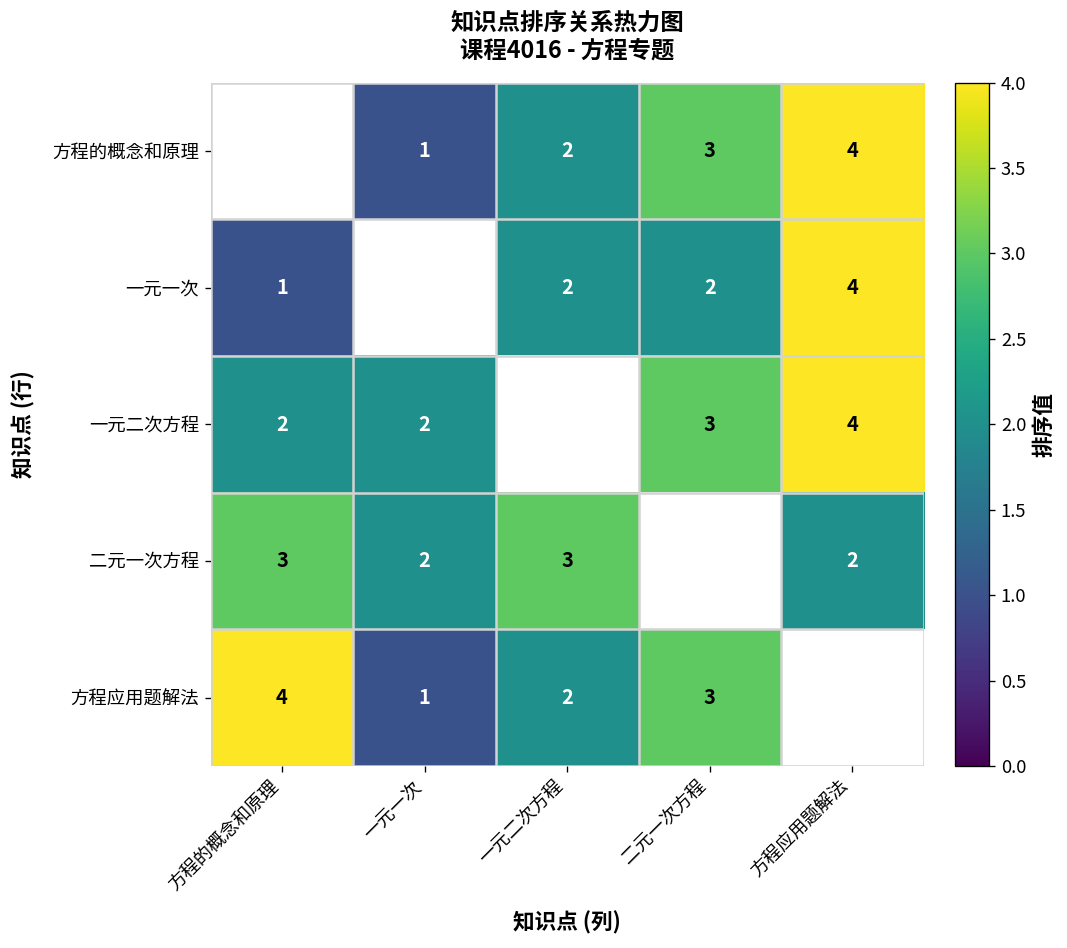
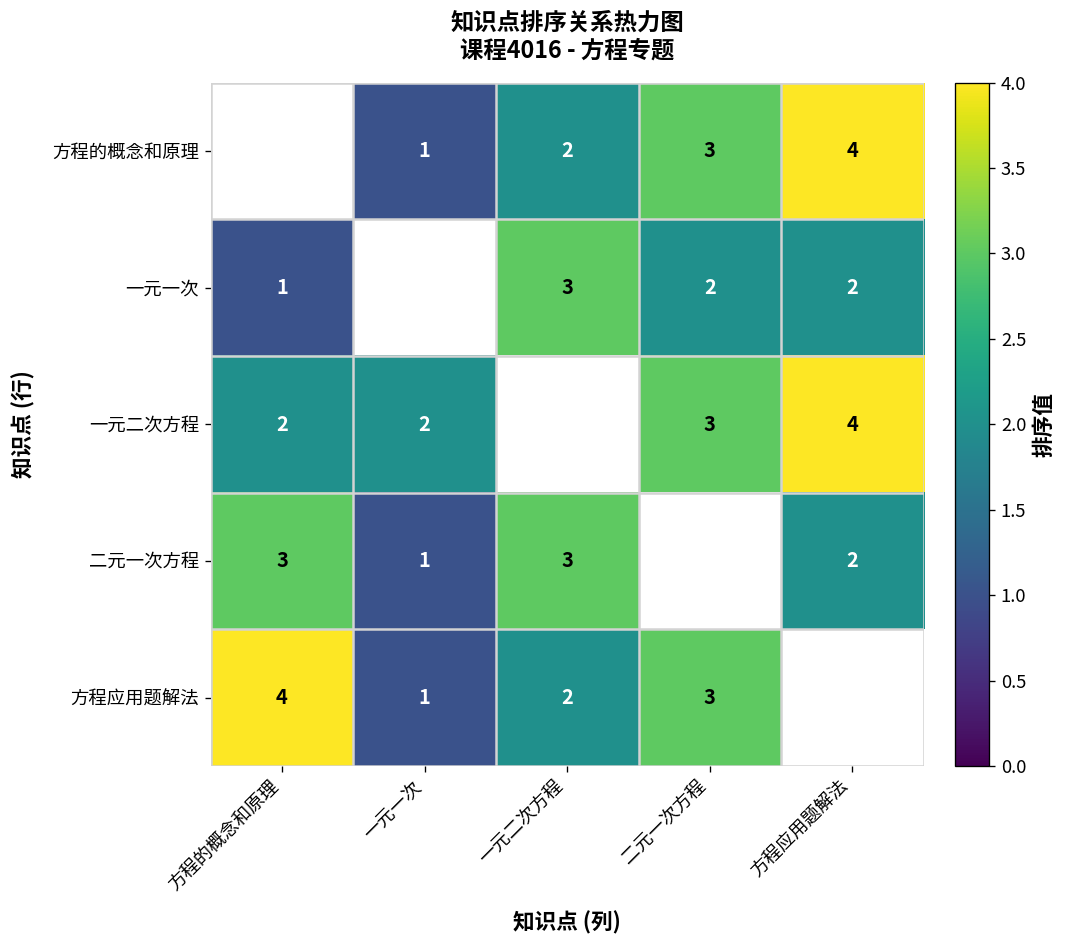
  {
    "方程的概念和原理": {
      "一元一次": 1,
      "一元二次方程": 2,
      "二元一次方程": 3,
      "方程应用题解法": 4
    },
    "一元一次": {
      "方程的概念和原理": 1,
-     "一元二次方程": 2,
+     "一元二次方程": 3,
      "二元一次方程": 2,
-     "方程应用题解法": 4
+     "方程应用题解法": 2
    },
    "一元二次方程": {
      "方程的概念和原理": 2,
      "一元一次": 2,
      "二元一次方程": 3,
      "方程应用题解法": 4
    },
    "二元一次方程": {
      "方程的概念和原理": 3,
-     "一元一次": 2,
+     "一元一次": 1,
      "一元二次方程": 3,
      "方程应用题解法": 2
    },
    "方程应用题解法": {
      "方程的概念和原理": 4,
      "一元一次": 1,
      "一元二次方程": 2,
      "二元一次方程": 3
    }
  }
